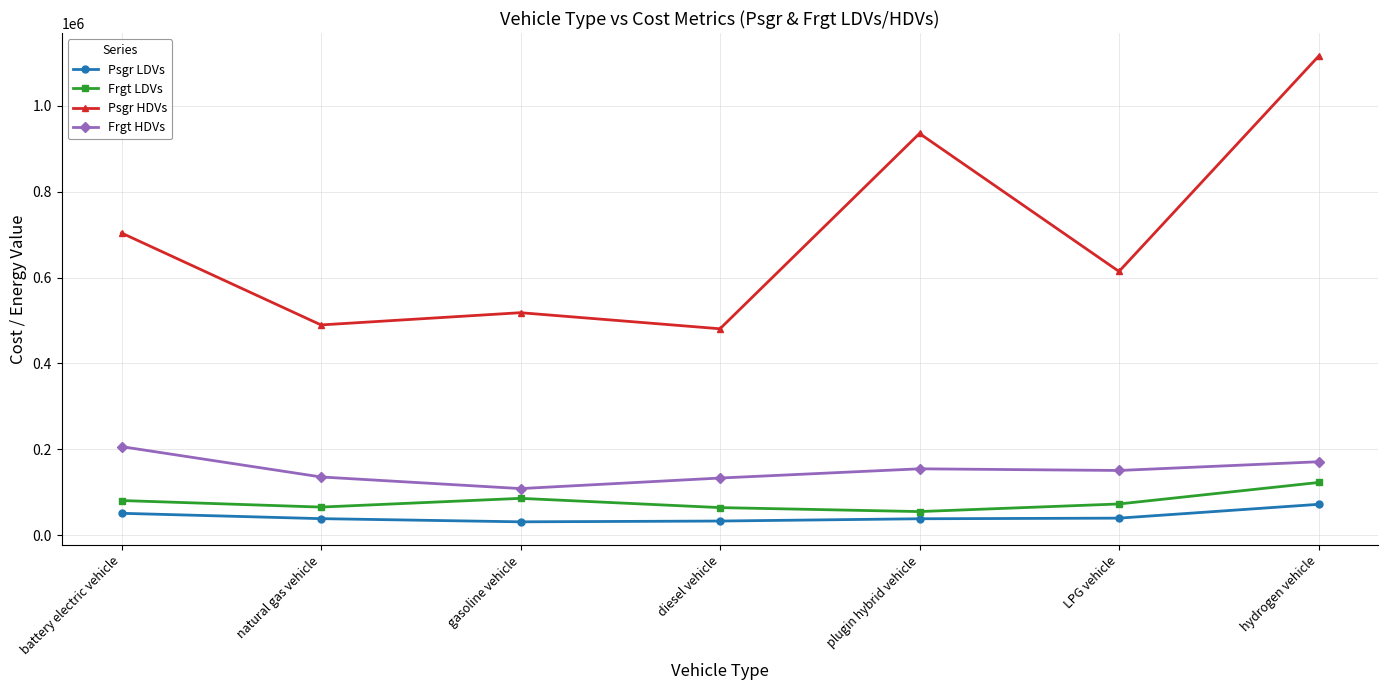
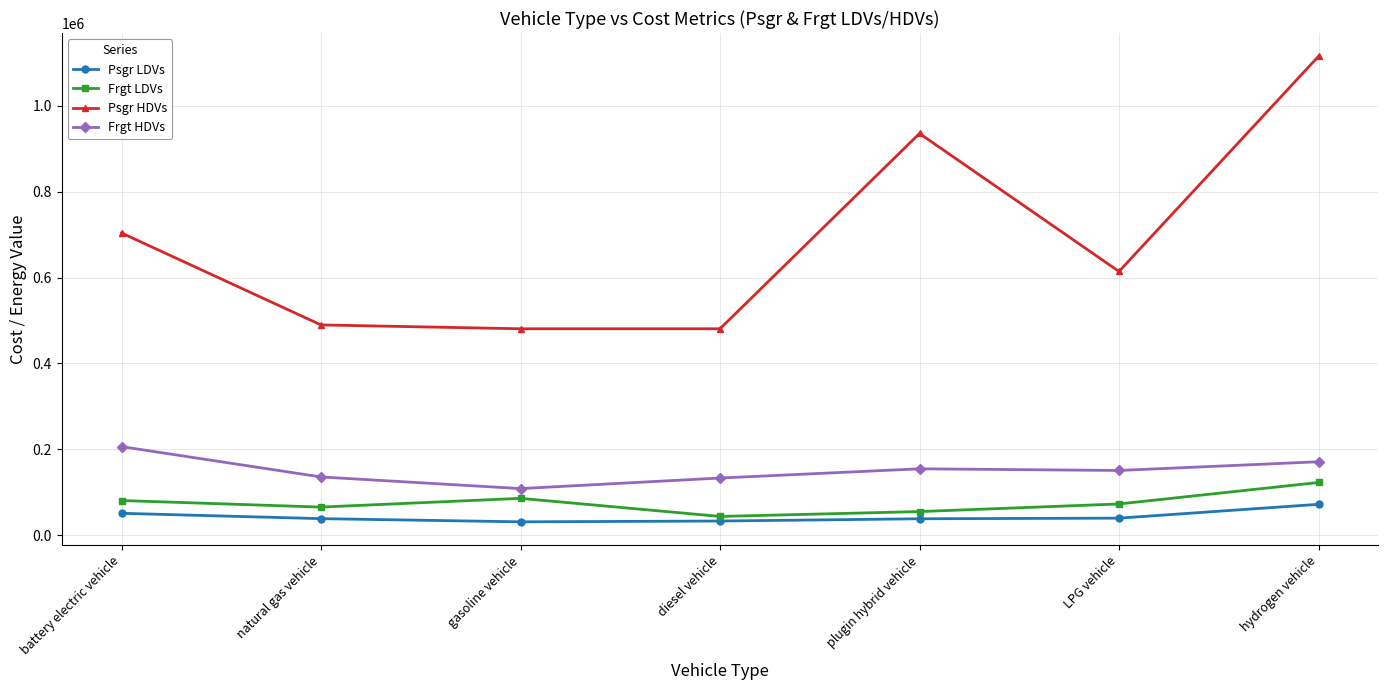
  {
    "Psgr LDVs": {
      "battery electric vehicle": 50000,
      "natural gas vehicle": 40000,
      "gasoline vehicle": 30000,
      "diesel vehicle": 30000,
      "plugin hybrid vehicle": 40000,
      "LPG vehicle": 40000,
      "hydrogen vehicle": 70000
    },
    "Frgt LDVs": {
      "battery electric vehicle": 80000,
      "natural gas vehicle": 70000,
      "gasoline vehicle": 90000,
-     "diesel vehicle": 60000,
+     "diesel vehicle": 40000,
      "plugin hybrid vehicle": 50000,
      "LPG vehicle": 70000,
      "hydrogen vehicle": 120000
    },
    "Psgr HDVs": {
      "battery electric vehicle": 700000,
      "natural gas vehicle": 490000,
-     "gasoline vehicle": 520000,
+     "gasoline vehicle": 480000,
      "diesel vehicle": 480000,
      "plugin hybrid vehicle": 940000,
      "LPG vehicle": 610000,
      "hydrogen vehicle": 1120000
    },
    "Frgt HDVs": {
      "battery electric vehicle": 210000,
      "natural gas vehicle": 140000,
      "gasoline vehicle": 110000,
      "diesel vehicle": 130000,
      "plugin hybrid vehicle": 150000,
      "LPG vehicle": 150000,
      "hydrogen vehicle": 170000
    }
  }
